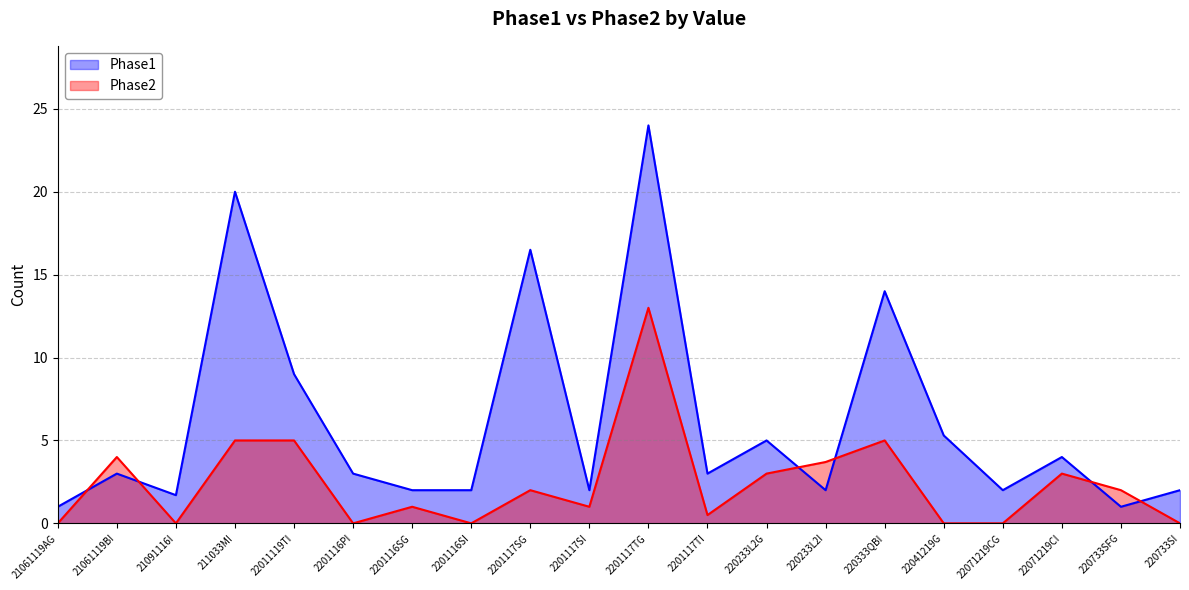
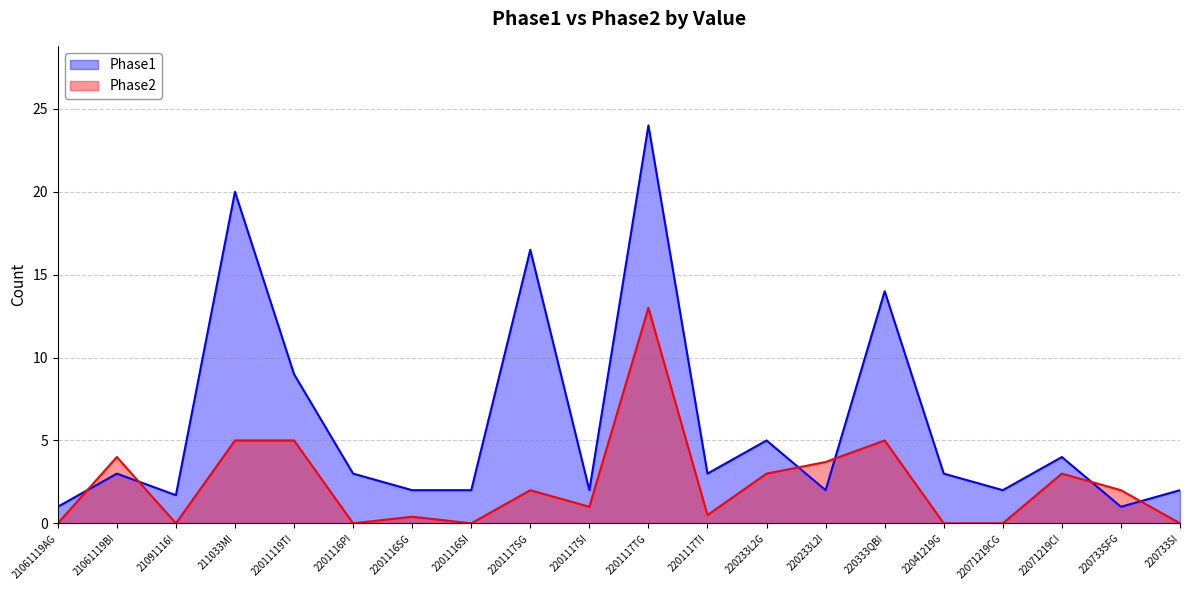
  {
    "Phase1": {
      "21061119AG": 1.0,
      "21061119BI": 3.0,
      "21091116I": 1.7,
      "211033MI": 20.0,
      "22011119TI": 9.0,
      "2201116PI": 3.0,
      "2201116SG": 2.0,
      "2201116SI": 2.0,
      "2201117SG": 16.5,
      "2201117SI": 2.0,
      "2201117TG": 24.0,
      "2201117TI": 3.0,
      "220233L2G": 5.0,
      "220233L2I": 2.0,
      "220333QBI": 14.0,
-     "22041219G": 5.3,
+     "22041219G": 3.0,
      "22071219CG": 2.0,
      "22071219CI": 4.0,
      "220733SFG": 1.0,
      "220733SI": 2.0
    },
    "Phase2": {
      "21061119AG": 0.0,
      "21061119BI": 4.0,
      "21091116I": 0.0,
      "211033MI": 5.0,
      "22011119TI": 5.0,
      "2201116PI": 0.0,
-     "2201116SG": 1.0,
+     "2201116SG": 0.4,
      "2201116SI": 0.0,
      "2201117SG": 2.0,
      "2201117SI": 1.0,
      "2201117TG": 13.0,
      "2201117TI": 0.5,
      "220233L2G": 3.0,
      "220233L2I": 3.7,
      "220333QBI": 5.0,
      "22041219G": 0.0,
      "22071219CG": 0.0,
      "22071219CI": 3.0,
      "220733SFG": 2.0,
      "220733SI": 0.0
    }
  }
